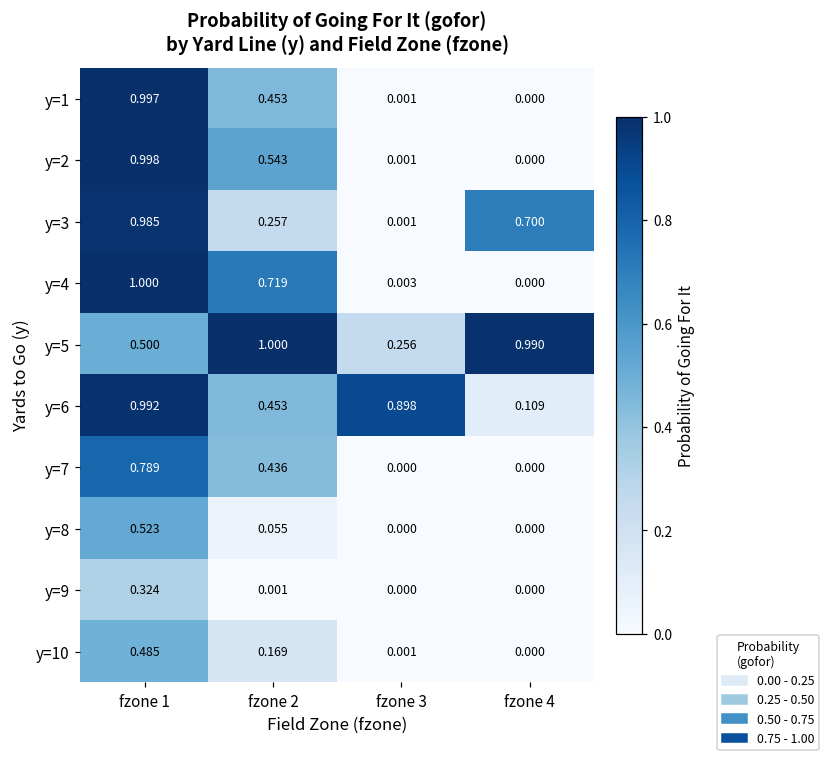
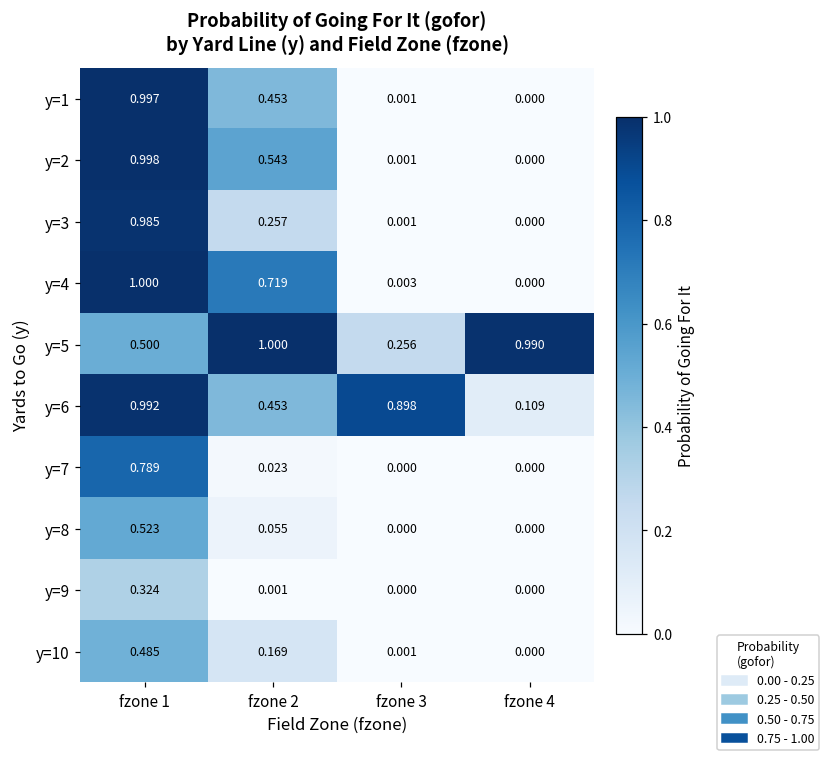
  {
    "y=1": {
      "fzone 1": 0.997,
      "fzone 2": 0.453,
      "fzone 3": 0.001,
      "fzone 4": 0.000
    },
    "y=2": {
      "fzone 1": 0.998,
      "fzone 2": 0.543,
      "fzone 3": 0.001,
      "fzone 4": 0.000
    },
    "y=3": {
      "fzone 1": 0.985,
      "fzone 2": 0.257,
      "fzone 3": 0.001,
-     "fzone 4": 0.700
+     "fzone 4": 0.000
    },
    "y=4": {
      "fzone 1": 1.000,
      "fzone 2": 0.719,
      "fzone 3": 0.003,
      "fzone 4": 0.000
    },
    "y=5": {
      "fzone 1": 0.500,
      "fzone 2": 1.000,
      "fzone 3": 0.256,
      "fzone 4": 0.990
    },
    "y=6": {
      "fzone 1": 0.992,
      "fzone 2": 0.453,
      "fzone 3": 0.898,
      "fzone 4": 0.109
    },
    "y=7": {
      "fzone 1": 0.789,
-     "fzone 2": 0.436,
+     "fzone 2": 0.023,
      "fzone 3": 0.000,
      "fzone 4": 0.000
    },
    "y=8": {
      "fzone 1": 0.523,
      "fzone 2": 0.055,
      "fzone 3": 0.000,
      "fzone 4": 0.000
    },
    "y=9": {
      "fzone 1": 0.324,
      "fzone 2": 0.001,
      "fzone 3": 0.000,
      "fzone 4": 0.000
    },
    "y=10": {
      "fzone 1": 0.485,
      "fzone 2": 0.169,
      "fzone 3": 0.001,
      "fzone 4": 0.000
    }
  }
